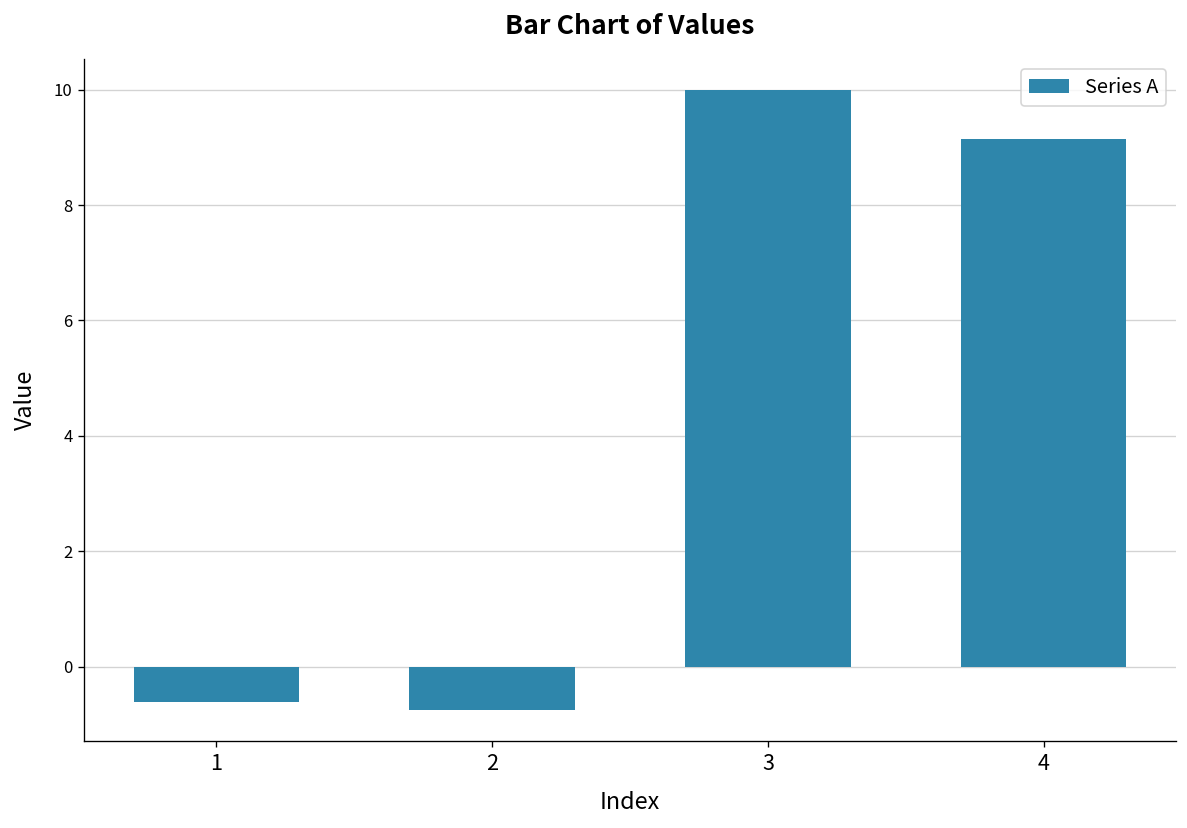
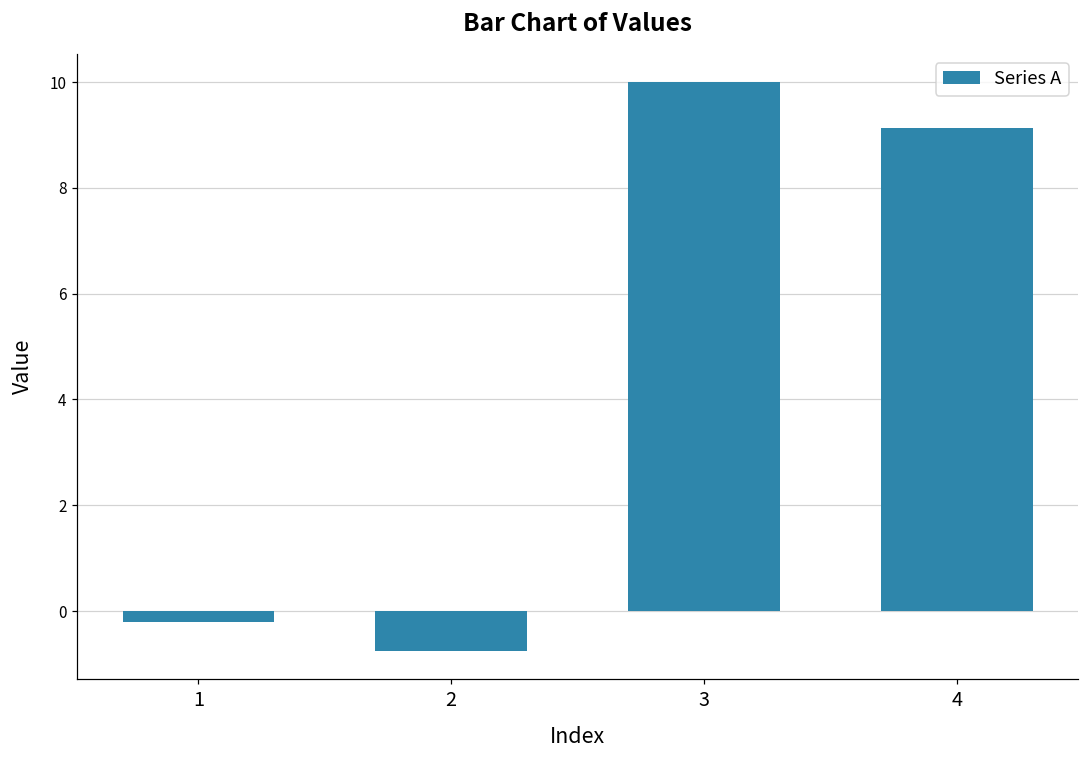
  {
-   "1": -0.6,
+   "1": -0.2,
    "2": -0.8,
    "3": 10.0,
    "4": 9.1
  }
